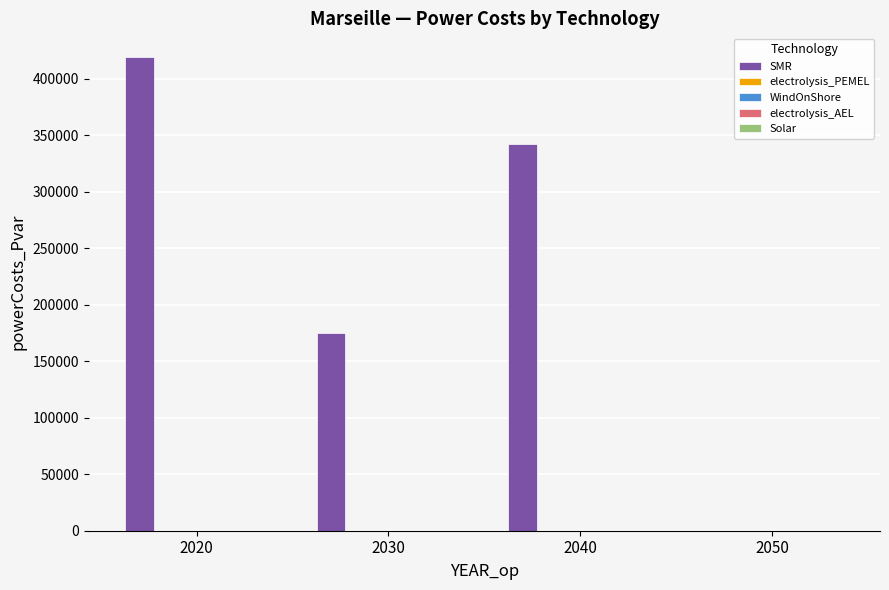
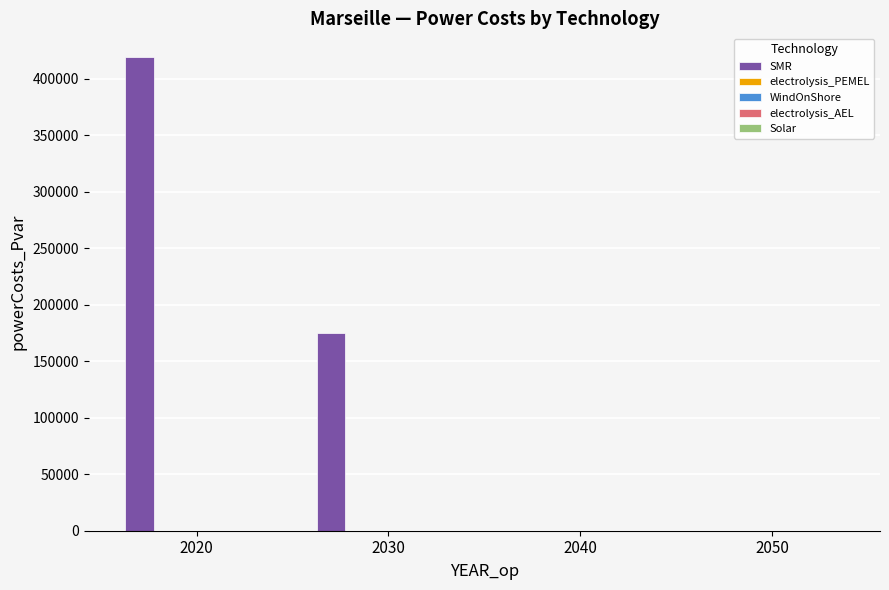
  {
    "SMR": {
      "2020": 419000,
      "2030": 175000,
-     "2040": 342000,
+     "2040": 0,
      "2050": 0
    },
    "electrolysis_PEMEL": {
      "2020": 0,
      "2030": 0,
      "2040": 0,
      "2050": 0
    },
    "WindOnShore": {
      "2020": 0,
      "2030": 0,
      "2040": 0,
      "2050": 0
    },
    "electrolysis_AEL": {
      "2020": 0,
      "2030": 0,
      "2040": 0,
      "2050": 0
    },
    "Solar": {
      "2020": 0,
      "2030": 0,
      "2040": 0,
      "2050": 0
    }
  }
